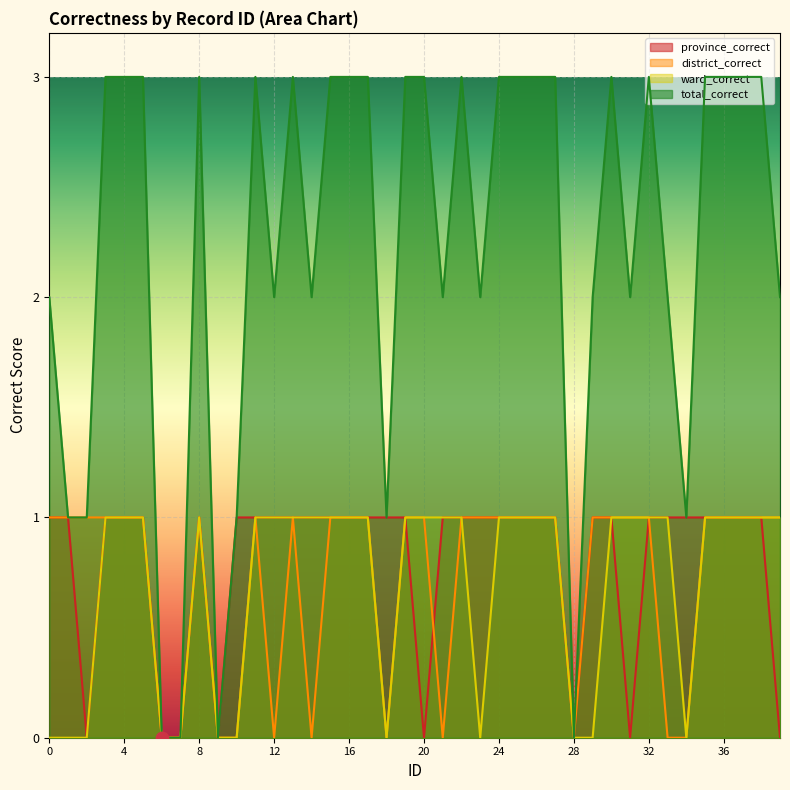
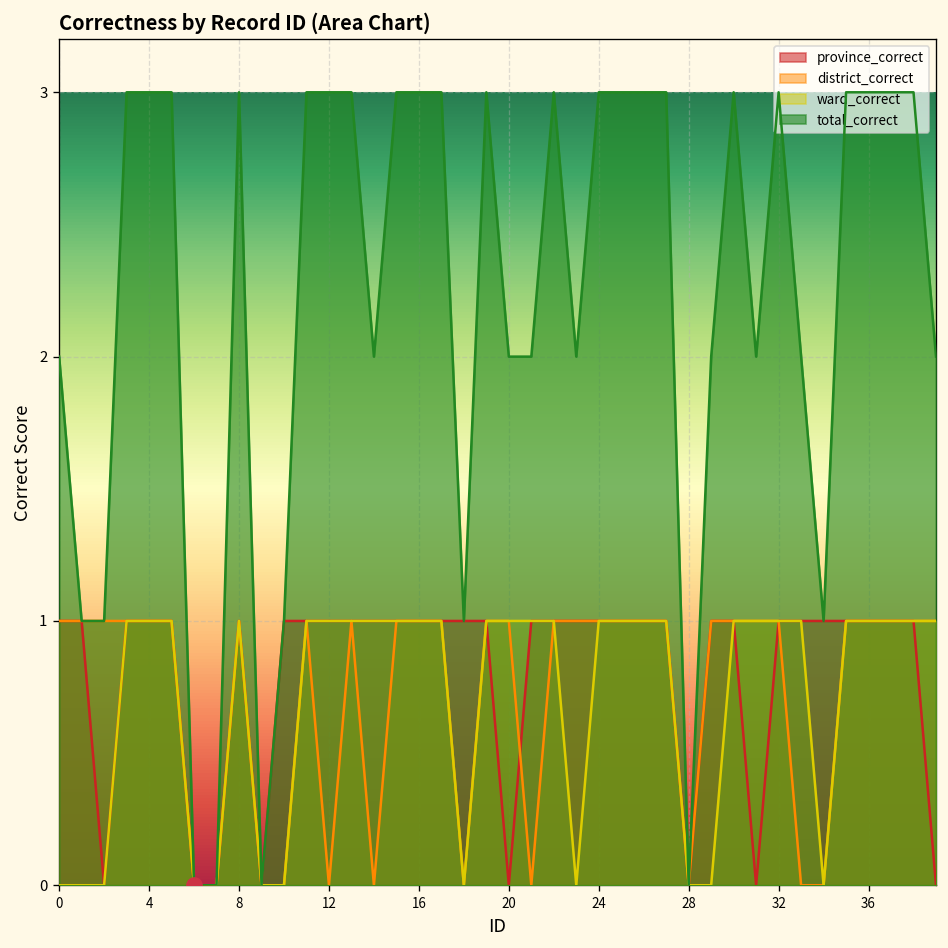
  {
    "district_correct": {
      "12": 0
    },
    "ward_correct": {
      "0": 0
    },
    "total_correct": {
      "0": 2,
      "4": 3,
      "8": 3,
-     "12": 2,
+     "12": 3,
      "16": 3,
-     "20": 3,
+     "20": 2,
      "24": 3
    }
  }
